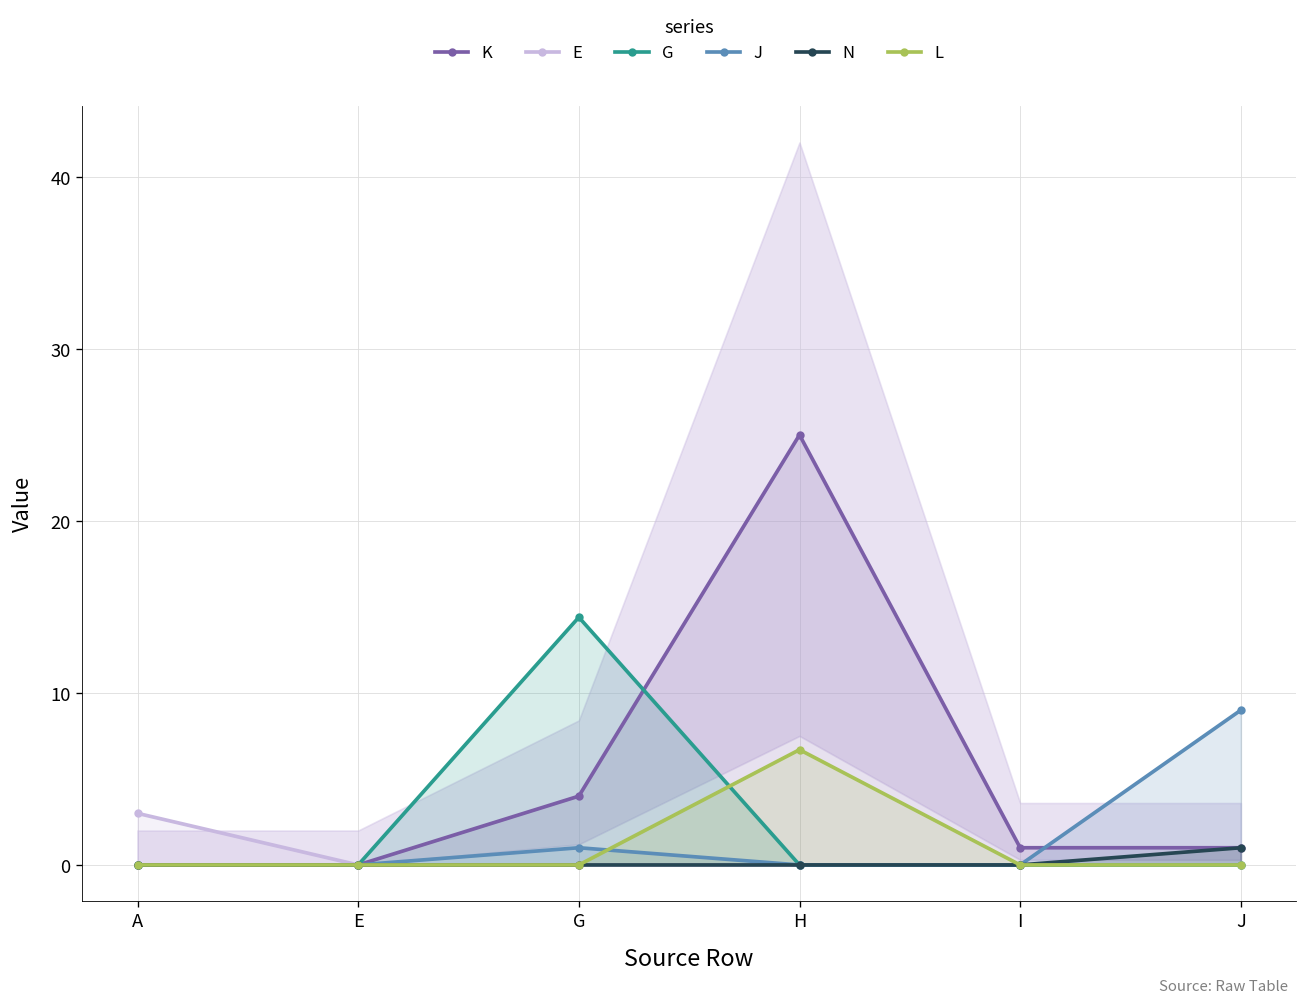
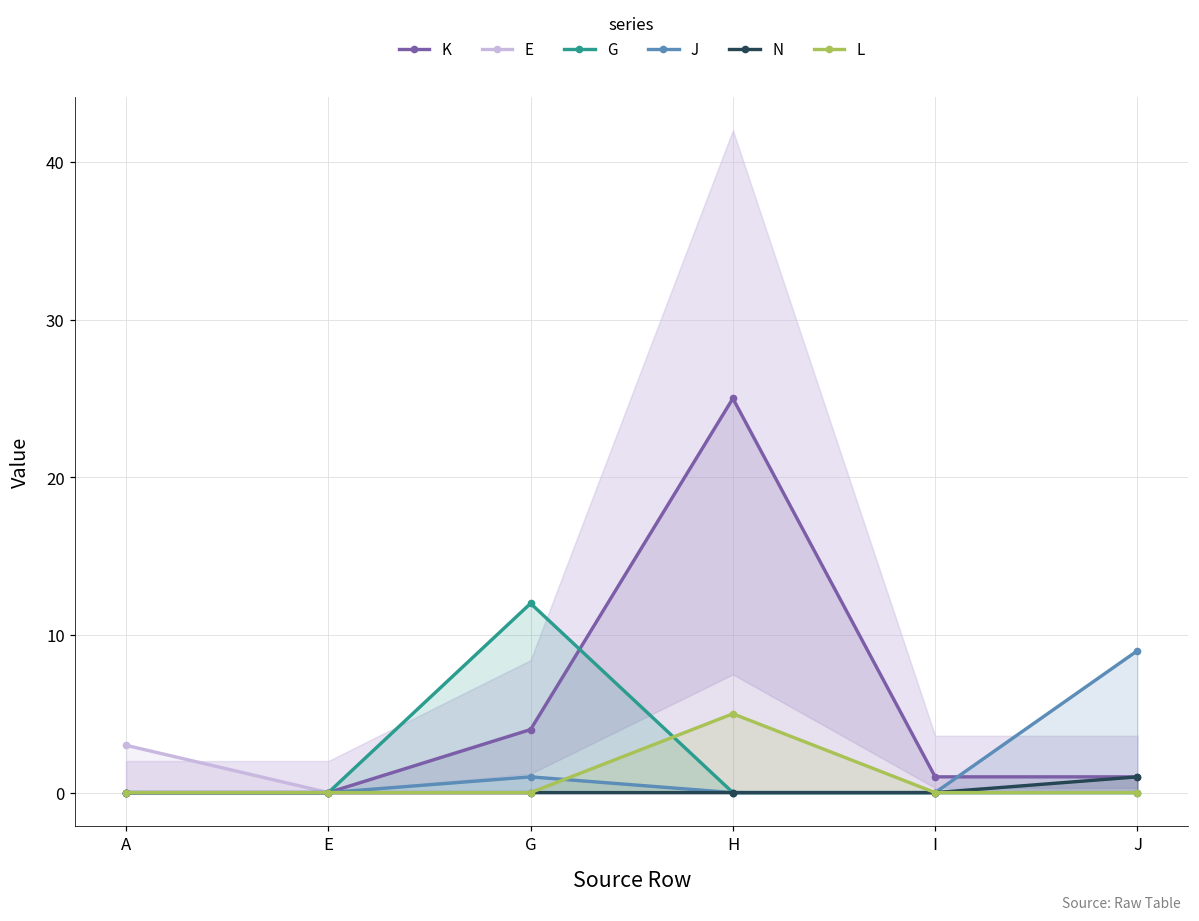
  {
    "G": {
-     "G": 14.4
+     "G": 12.0
    },
    "L": {
-     "H": 6.7
+     "H": 5.0
    }
  }
